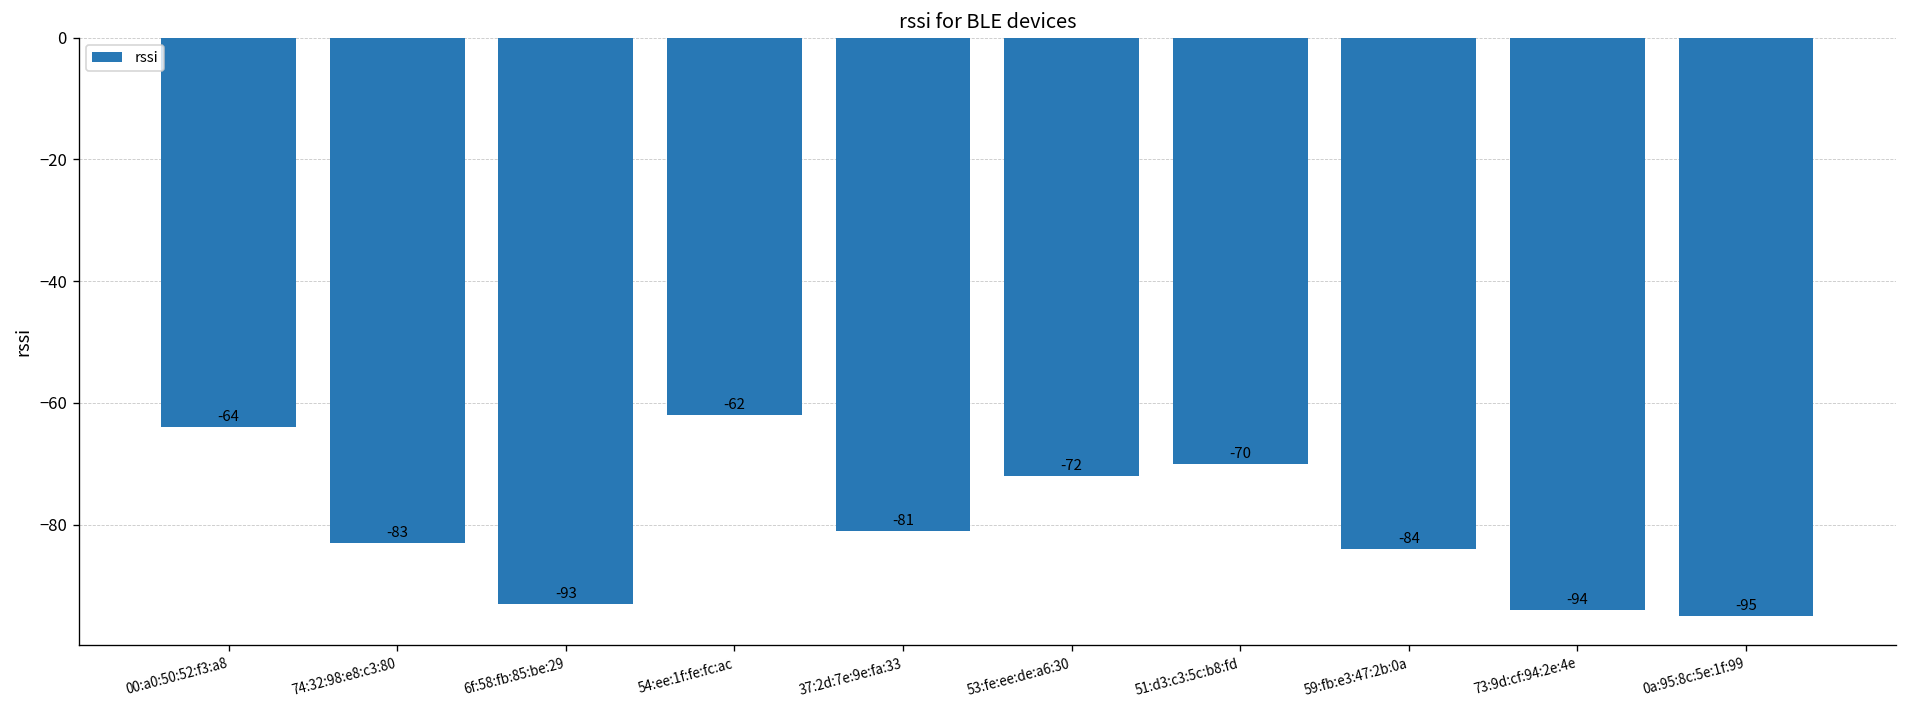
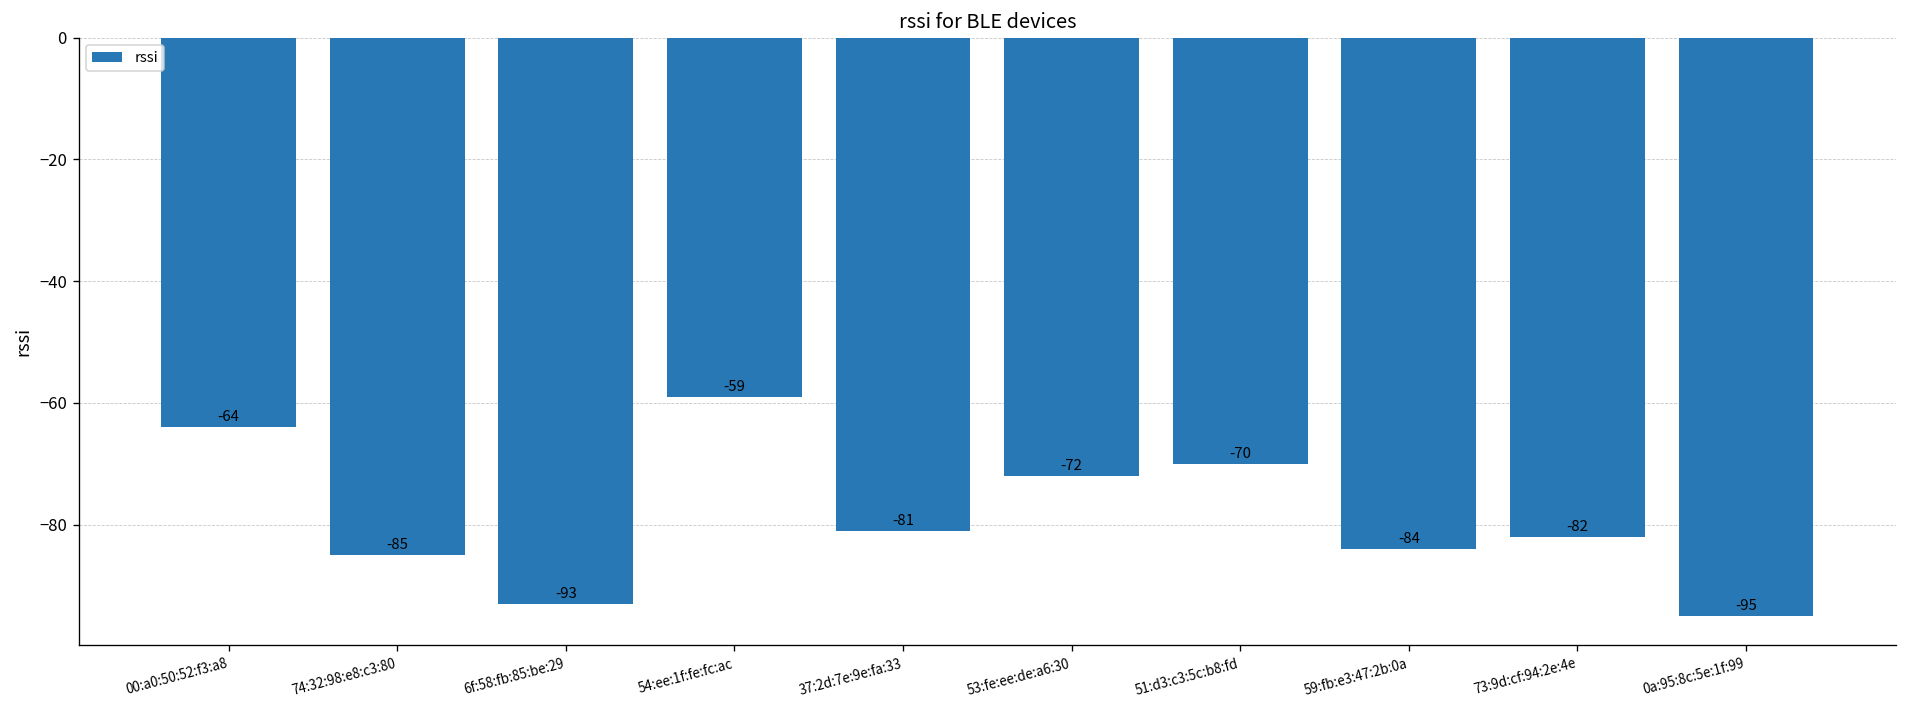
  {
    "00:a0:50:52:f3:a8": -64,
-   "74:32:98:e8:c3:80": -83,
+   "74:32:98:e8:c3:80": -85,
    "6f:58:fb:85:be:29": -93,
-   "54:ee:1f:fe:fc:ac": -62,
+   "54:ee:1f:fe:fc:ac": -59,
    "37:2d:7e:9e:fa:33": -81,
    "53:fe:ee:de:a6:30": -72,
    "51:d3:c3:5c:b8:fd": -70,
    "59:fb:e3:47:2b:0a": -84,
-   "73:9d:cf:94:2e:4e": -94,
+   "73:9d:cf:94:2e:4e": -82,
    "0a:95:8c:5e:1f:99": -95
  }
